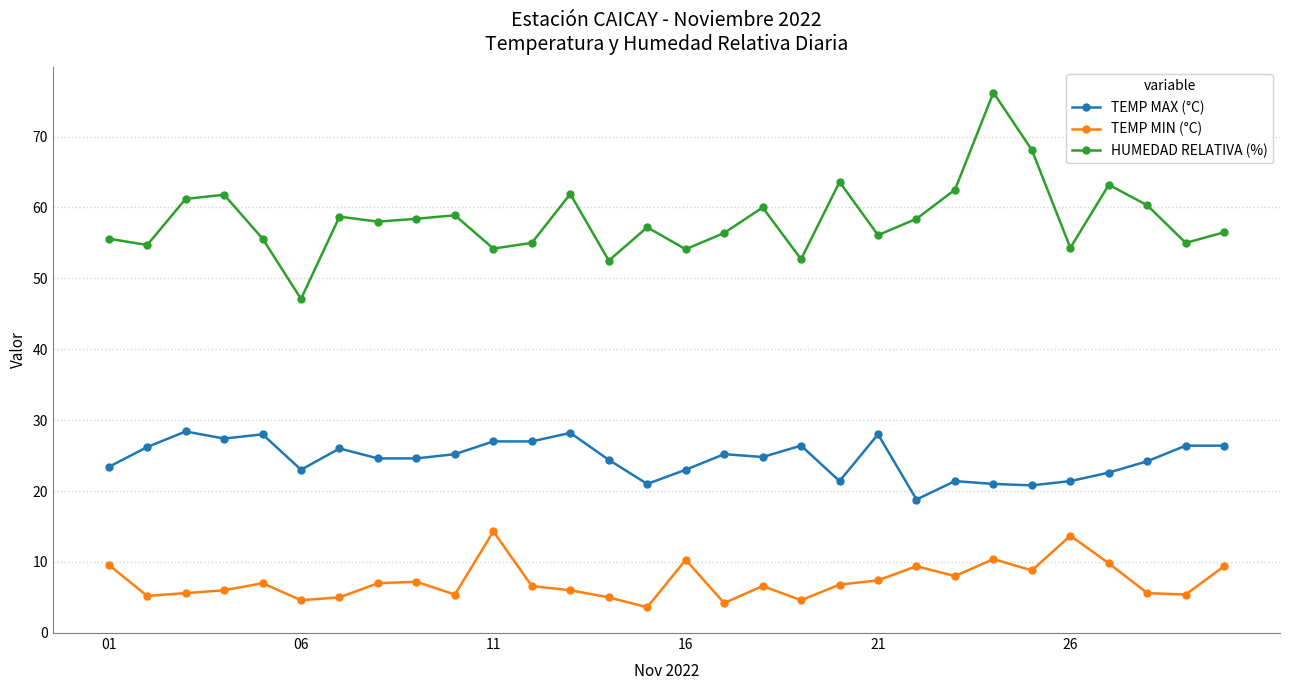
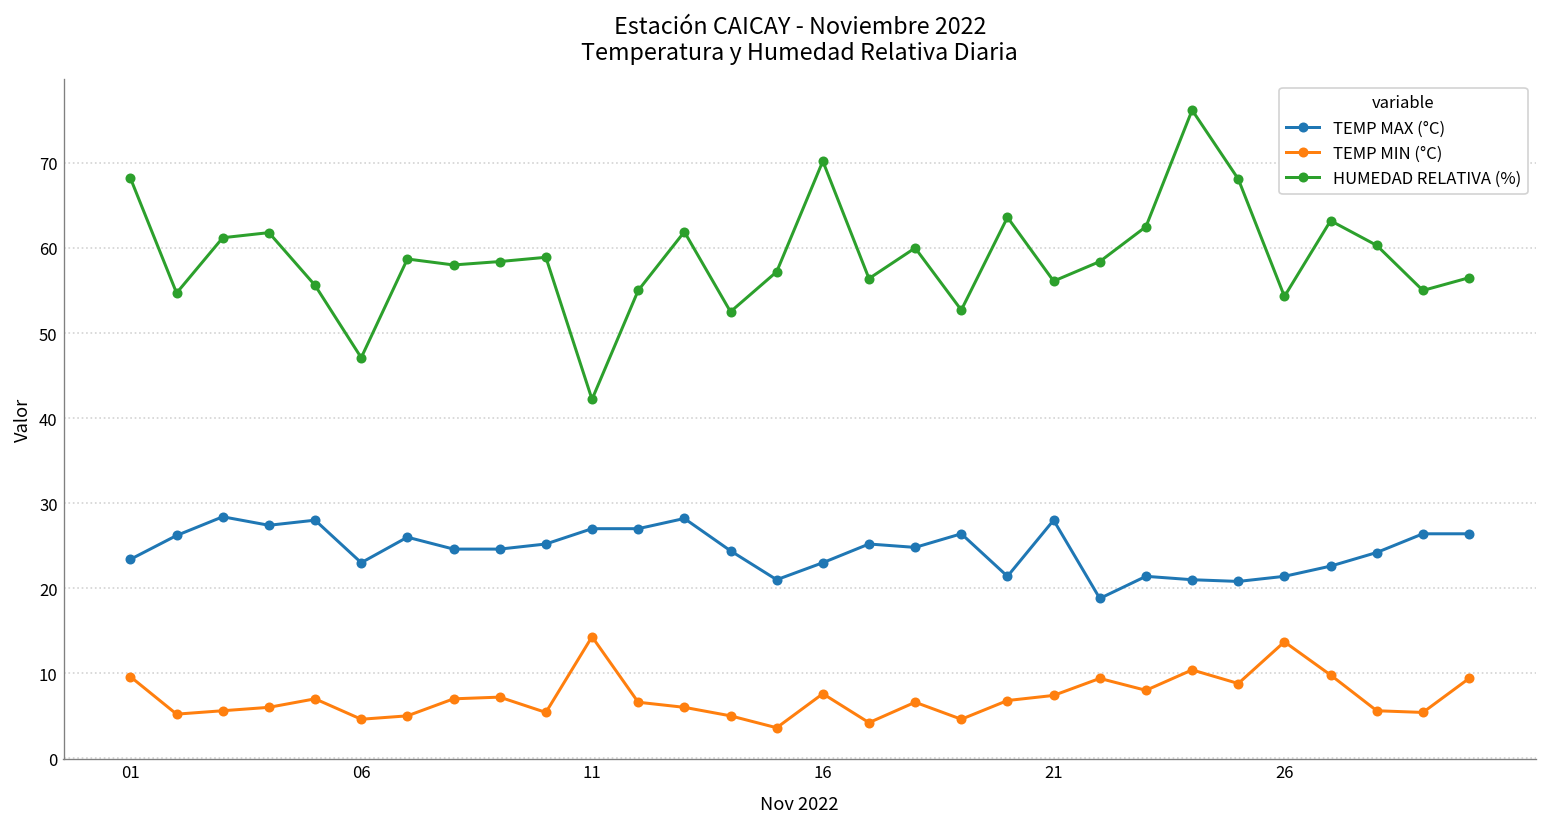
  {
    "TEMP MAX (°C)": {
      "01": 23,
      "06": 23,
      "11": 27,
      "16": 23,
      "21": 28,
      "26": 21
    },
    "TEMP MIN (°C)": {
      "01": 10,
      "06": 5,
      "11": 14,
-     "16": 10,
+     "16": 8,
      "21": 7,
      "26": 14
    },
    "HUMEDAD RELATIVA (%)": {
-     "01": 56,
+     "01": 68,
      "06": 47,
-     "11": 54,
-     "16": 54,
+     "11": 42,
+     "16": 70,
      "21": 56,
      "26": 54
    }
  }
